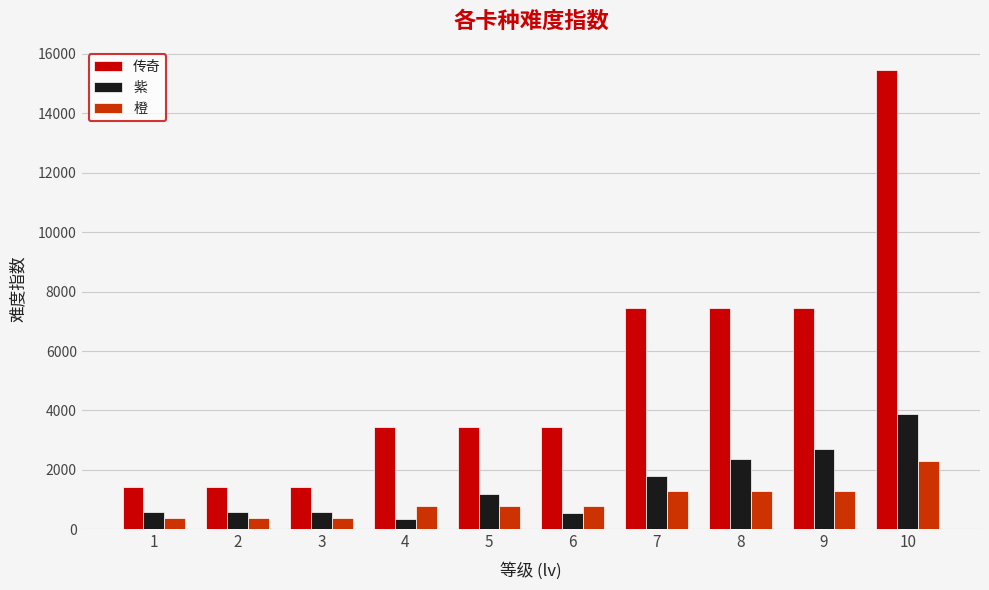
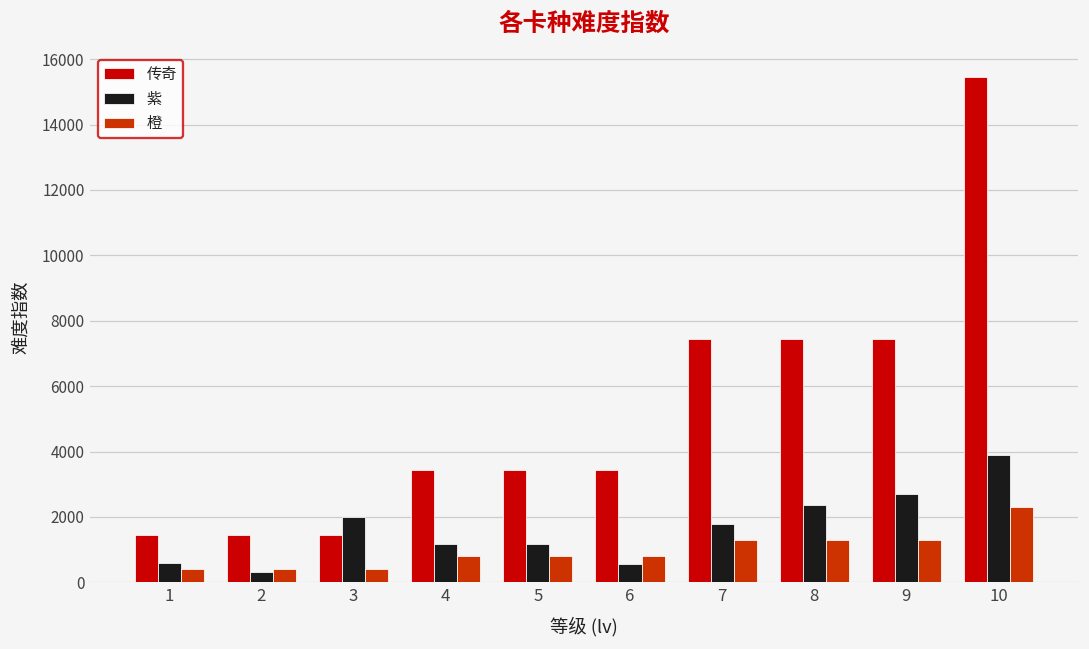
  {
    "紫": {
      "1": 600,
-     "2": 600,
-     "3": 600,
-     "4": 300,
+     "2": 300,
+     "3": 2000,
+     "4": 1200,
      "5": 1200,
      "6": 600,
      "7": 1800,
      "8": 2400,
      "9": 2700,
      "10": 3900
    }
  }
